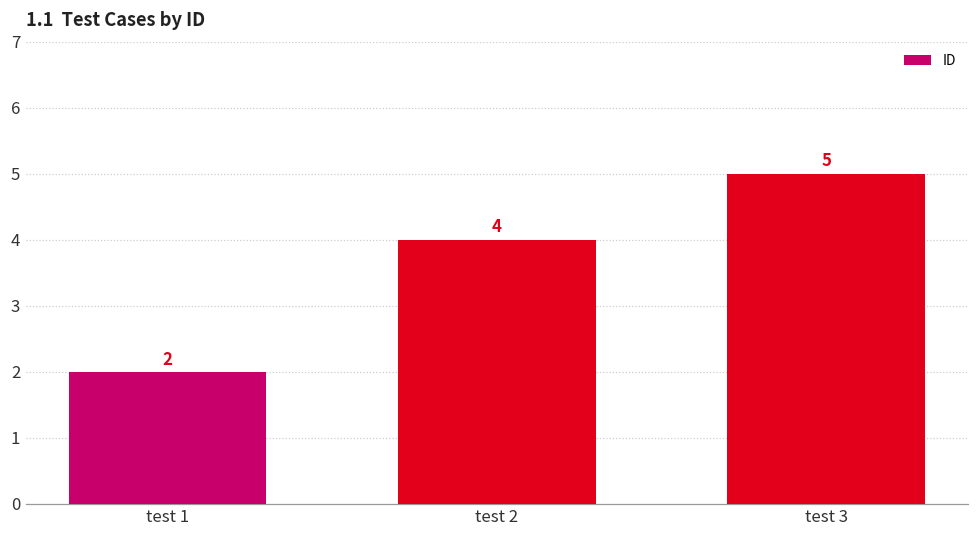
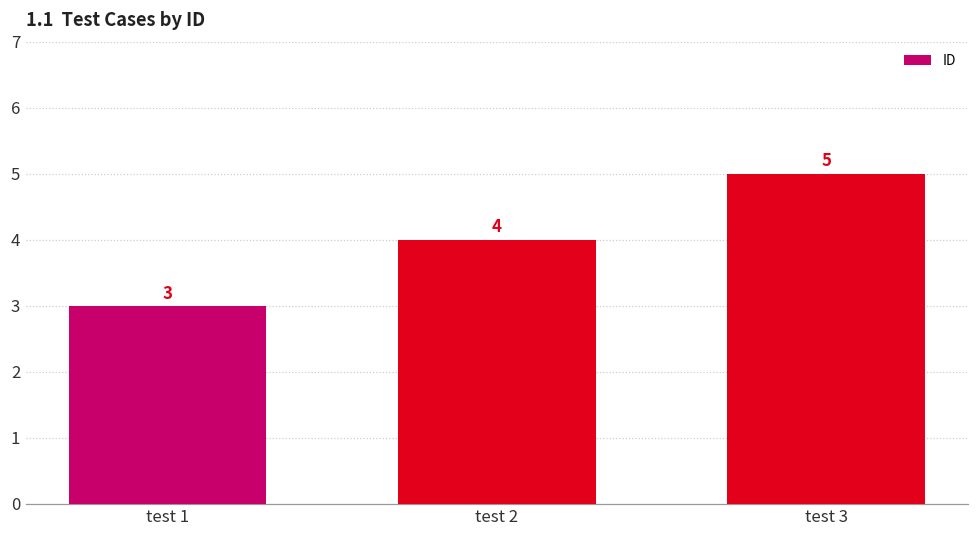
  {
-   "test 1": 2,
+   "test 1": 3,
    "test 2": 4,
    "test 3": 5
  }
